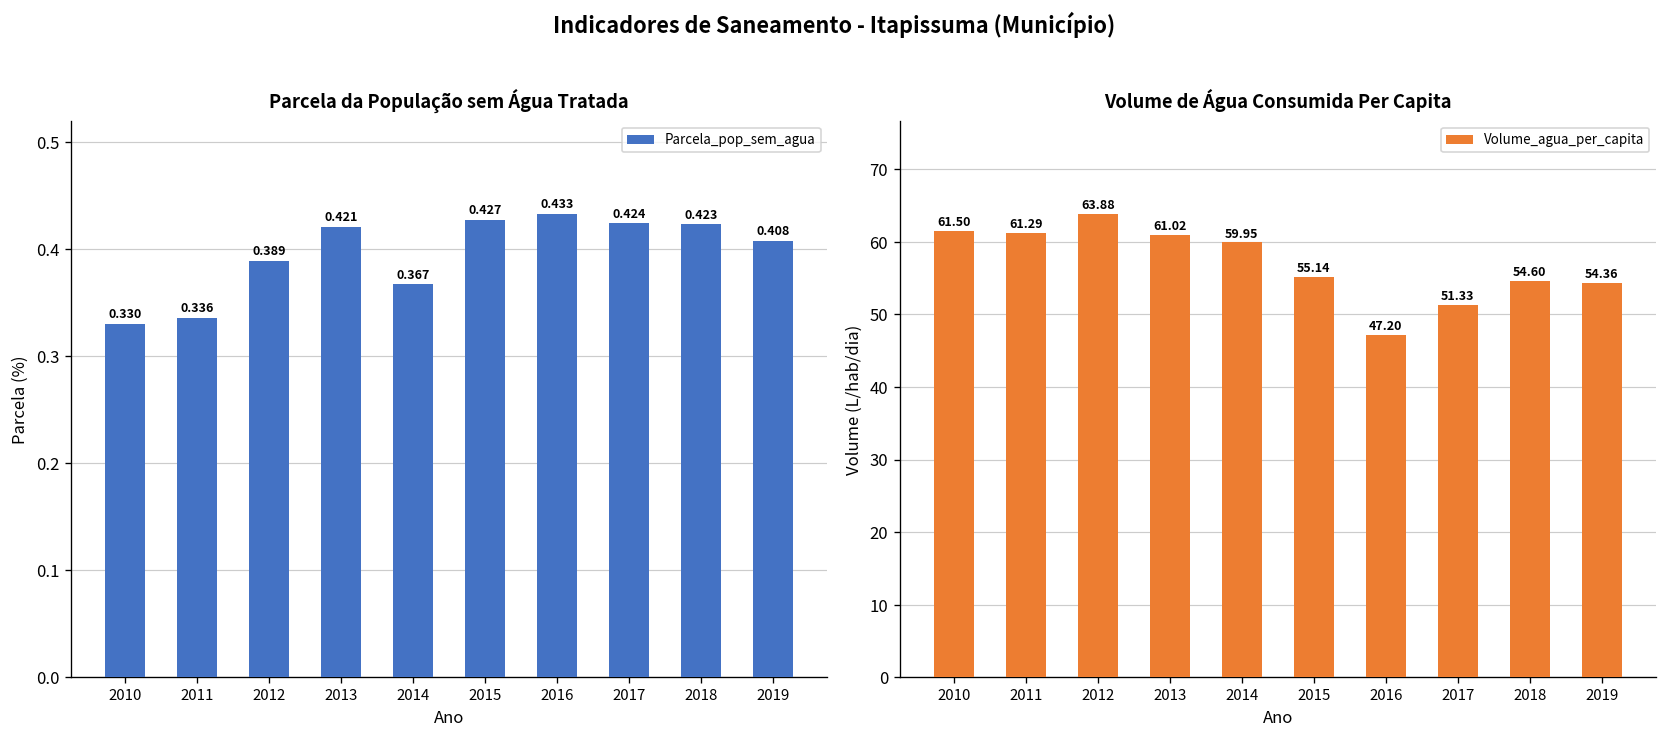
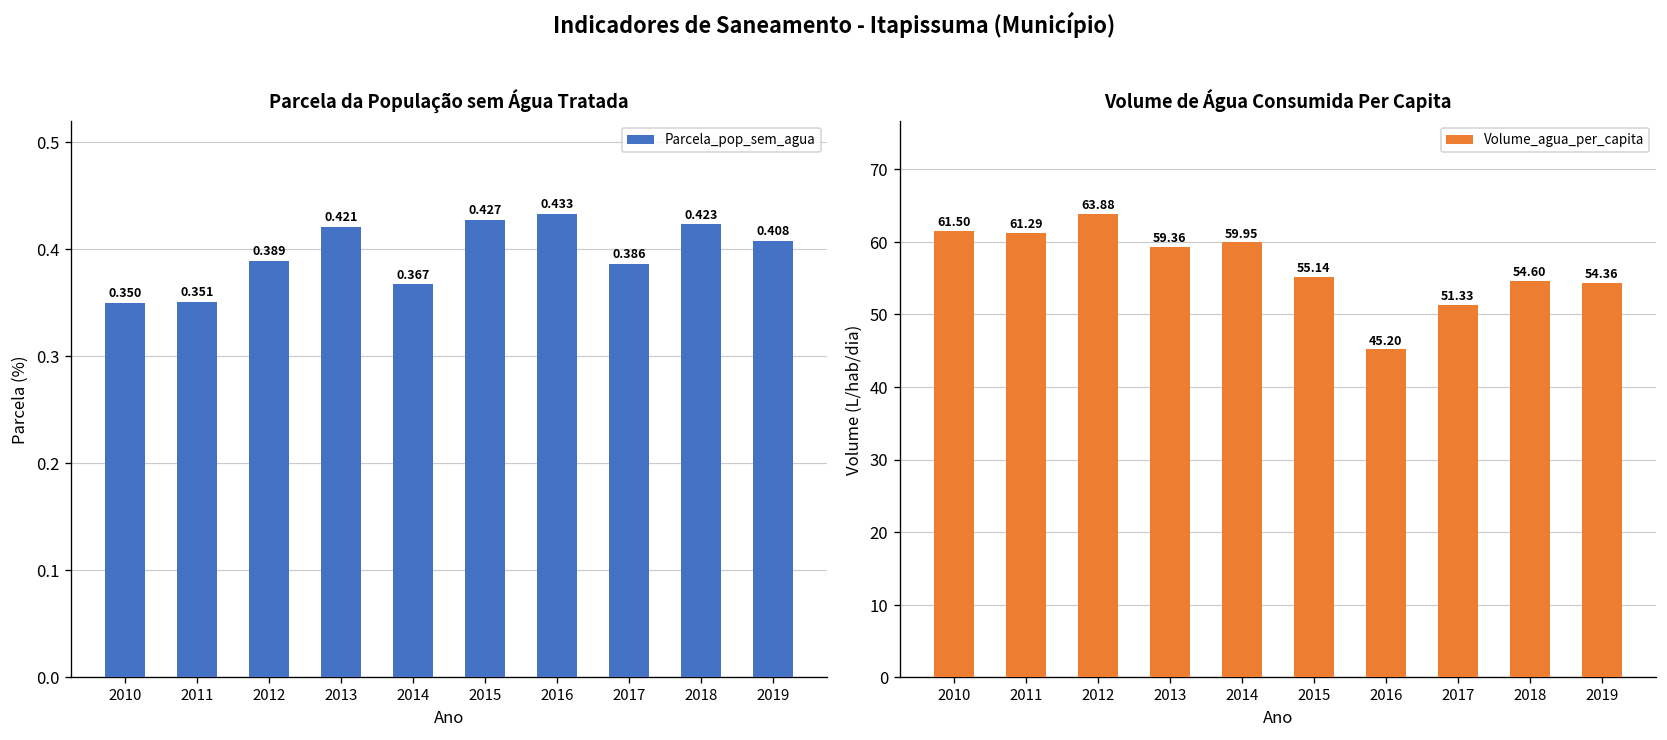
  {
    "Parcela da População sem Água Tratada": {
-     "2010": 0.330,
-     "2011": 0.336,
+     "2010": 0.350,
+     "2011": 0.351,
      "2012": 0.389,
      "2013": 0.421,
      "2014": 0.367,
      "2015": 0.427,
      "2016": 0.433,
-     "2017": 0.424,
+     "2017": 0.386,
      "2018": 0.423,
      "2019": 0.408
    },
    "Volume de Água Consumida Per Capita": {
      "2010": 61.50,
      "2011": 61.29,
      "2012": 63.88,
-     "2013": 61.02,
+     "2013": 59.36,
      "2014": 59.95,
      "2015": 55.14,
-     "2016": 47.20,
+     "2016": 45.20,
      "2017": 51.33,
      "2018": 54.60,
      "2019": 54.36
    }
  }
